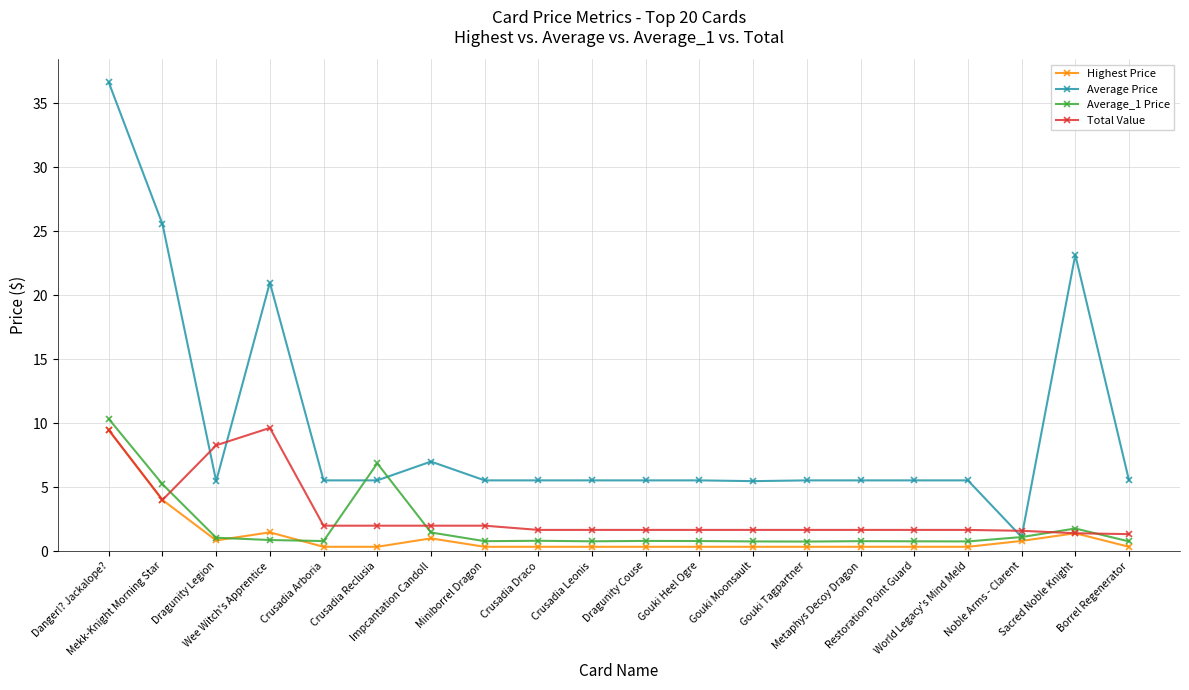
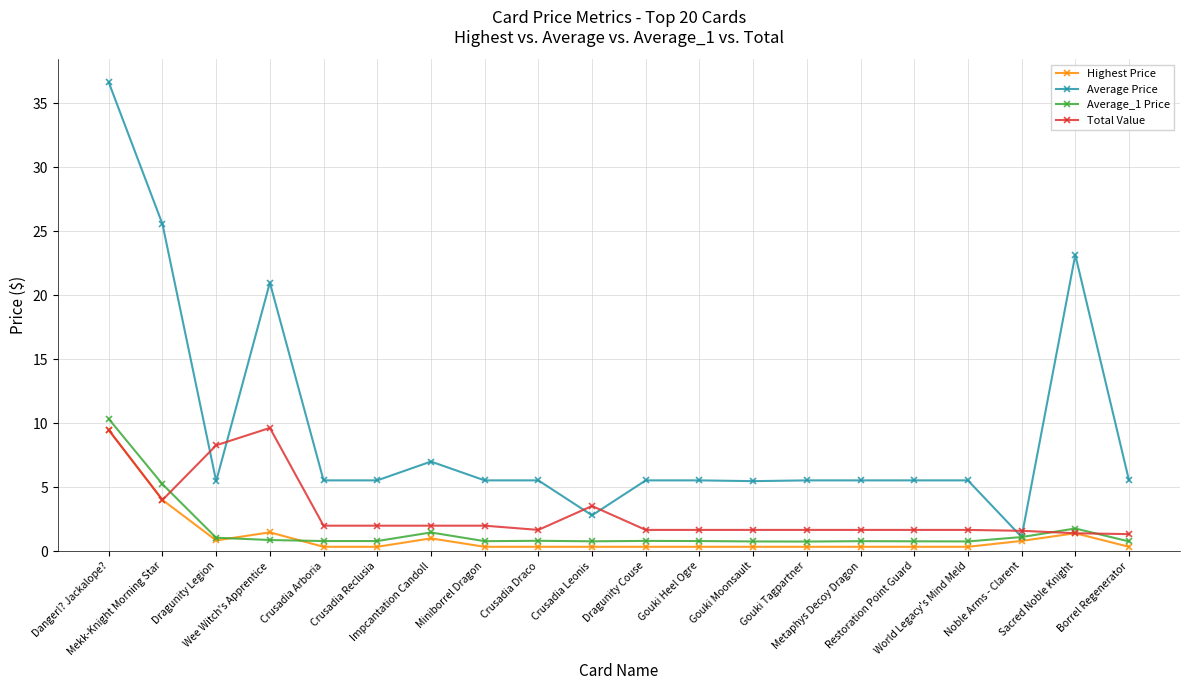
  {
    "Highest Price": {
      "Dragunity Legion": 0.8,
      "Wee Witch's Apprentice": 1.5,
      "Crusadia Arboria": 0.3,
      "Crusadia Reclusia": 0.3,
      "Impcantation Candoll": 1.0,
      "Miniborrel Dragon": 0.3,
      "Crusadia Draco": 0.3,
      "Crusadia Leonis": 0.3,
      "Dragunity Couse": 0.3,
      "Gouki Heel Ogre": 0.3,
      "Gouki Moonsault": 0.3,
      "Gouki Tagpartner": 0.3,
      "Metaphys Decoy Dragon": 0.3,
      "Restoration Point Guard": 0.3,
      "World Legacy's Mind Meld": 0.3,
      "Noble Arms - Clarent": 0.8,
      "Borrel Regenerator": 0.3
    },
    "Average Price": {
      "Danger!? Jackalope?": 36.6,
      "Mekk-Knight Morning Star": 25.5,
      "Dragunity Legion": 5.5,
      "Wee Witch's Apprentice": 21.0,
      "Crusadia Arboria": 5.5,
      "Crusadia Reclusia": 5.5,
      "Impcantation Candoll": 7.0,
      "Miniborrel Dragon": 5.5,
      "Crusadia Draco": 5.5,
-     "Crusadia Leonis": 5.5,
+     "Crusadia Leonis": 2.8,
      "Dragunity Couse": 5.5,
      "Gouki Heel Ogre": 5.5,
      "Gouki Moonsault": 5.5,
      "Gouki Tagpartner": 5.5,
      "Metaphys Decoy Dragon": 5.5,
      "Restoration Point Guard": 5.5,
      "World Legacy's Mind Meld": 5.5,
      "Sacred Noble Knight": 23.1,
      "Borrel Regenerator": 5.5
    },
    "Average_1 Price": {
      "Danger!? Jackalope?": 10.3,
      "Mekk-Knight Morning Star": 5.2,
      "Dragunity Legion": 1.0,
      "Wee Witch's Apprentice": 0.9,
      "Crusadia Arboria": 0.8,
-     "Crusadia Reclusia": 6.9,
+     "Crusadia Reclusia": 0.8,
      "Impcantation Candoll": 1.5,
      "Miniborrel Dragon": 0.8,
      "Crusadia Draco": 0.8,
      "Crusadia Leonis": 0.8,
      "Dragunity Couse": 0.8,
      "Gouki Heel Ogre": 0.8,
      "Gouki Moonsault": 0.8,
      "Gouki Tagpartner": 0.7,
      "Metaphys Decoy Dragon": 0.8,
      "Restoration Point Guard": 0.8,
      "World Legacy's Mind Meld": 0.8,
      "Sacred Noble Knight": 1.8,
      "Borrel Regenerator": 0.8
    },
    "Total Value": {
      "Dragunity Legion": 8.3,
      "Wee Witch's Apprentice": 9.6,
      "Crusadia Arboria": 2.0,
      "Crusadia Reclusia": 2.0,
      "Impcantation Candoll": 2.0,
      "Miniborrel Dragon": 2.0,
      "Crusadia Draco": 1.7,
-     "Crusadia Leonis": 1.7,
+     "Crusadia Leonis": 3.5,
      "Dragunity Couse": 1.7,
      "Gouki Heel Ogre": 1.7,
      "Gouki Moonsault": 1.7,
      "Gouki Tagpartner": 1.7,
      "Metaphys Decoy Dragon": 1.7,
      "Restoration Point Guard": 1.7,
      "World Legacy's Mind Meld": 1.7,
      "Noble Arms - Clarent": 1.6,
      "Borrel Regenerator": 1.3
    }
  }
